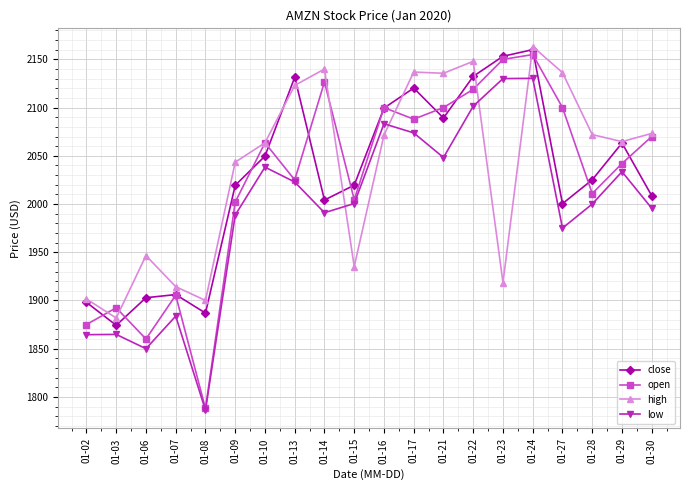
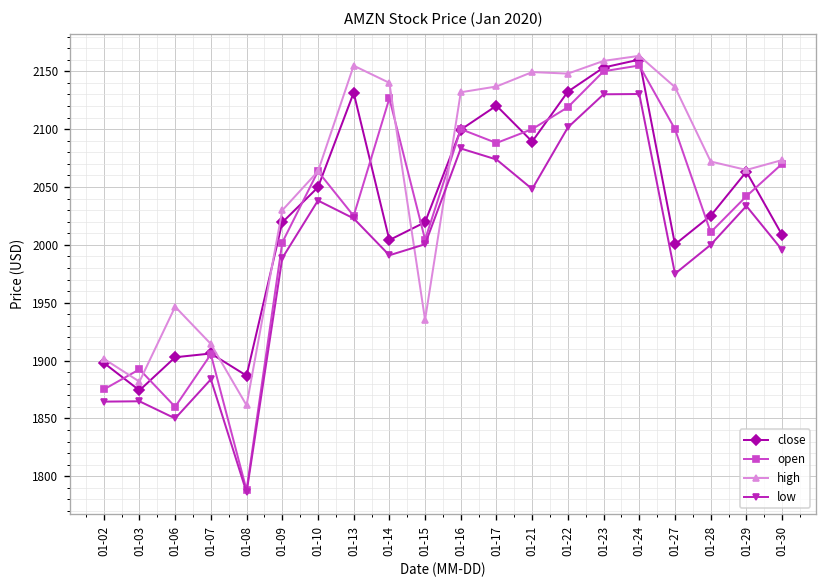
  {
    "high": {
      "01-02": 1900,
      "01-03": 1880,
      "01-06": 1950,
      "01-07": 1910,
-     "01-08": 1900,
-     "01-09": 2040,
-     "01-13": 2120,
+     "01-08": 1860,
+     "01-09": 2030,
+     "01-13": 2150,
      "01-14": 2140,
      "01-15": 1940,
-     "01-16": 2070,
+     "01-16": 2130,
      "01-17": 2140,
-     "01-21": 2140,
+     "01-21": 2150,
      "01-22": 2150,
-     "01-23": 1920,
+     "01-23": 2160,
      "01-24": 2160,
      "01-27": 2140,
      "01-28": 2070,
      "01-30": 2070
    }
  }
